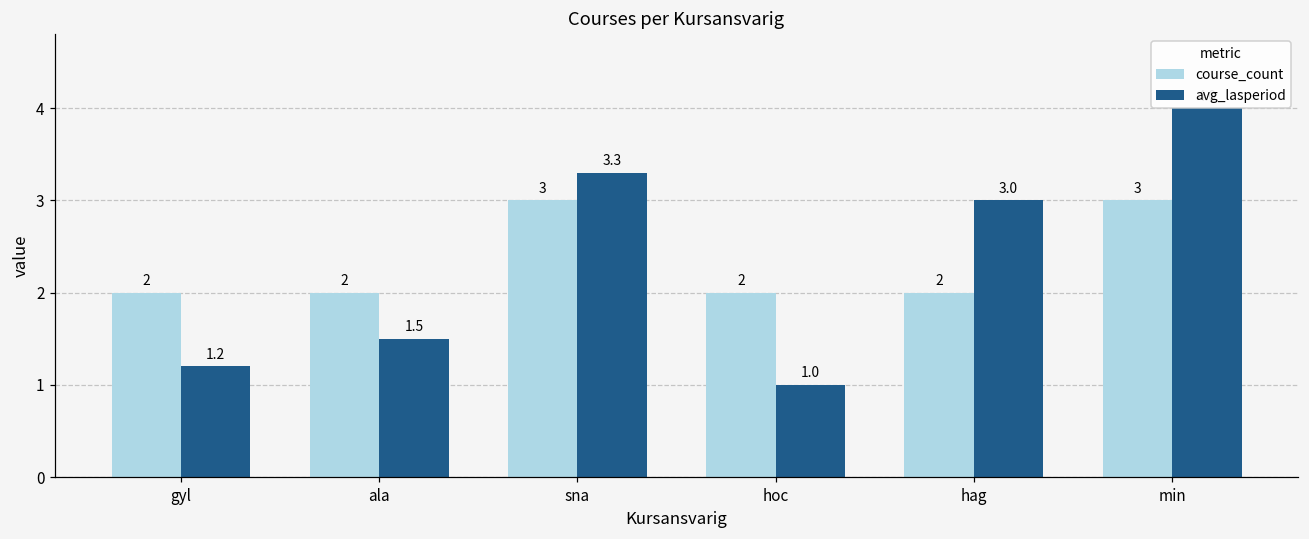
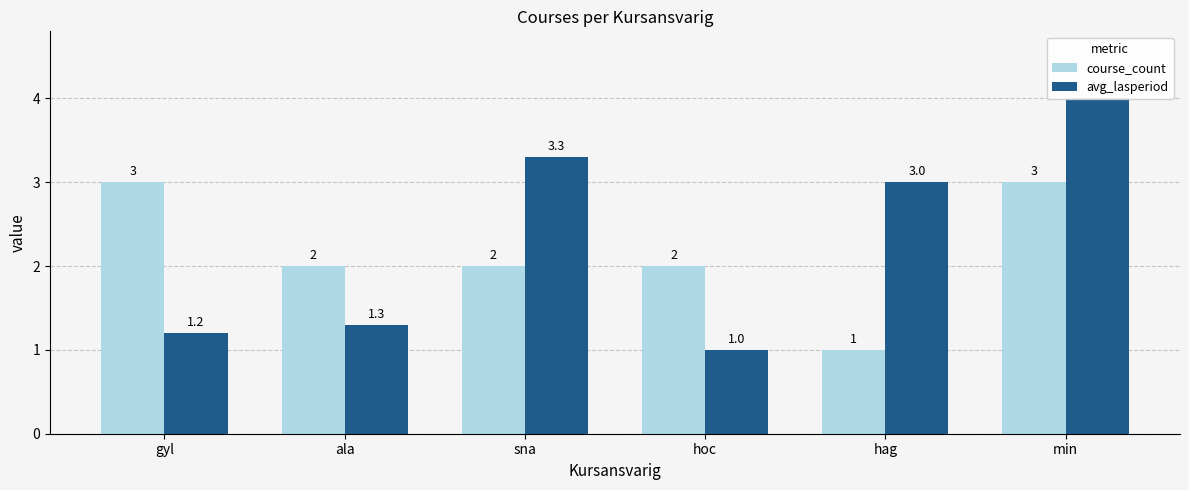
  {
    "course_count": {
-     "gyl": 2,
+     "gyl": 3,
      "ala": 2,
-     "sna": 3,
+     "sna": 2,
      "hoc": 2,
-     "hag": 2,
+     "hag": 1,
      "min": 3
    },
    "avg_lasperiod": {
      "gyl": 1.2,
-     "ala": 1.5,
+     "ala": 1.3,
      "sna": 3.3,
      "hoc": 1.0,
      "hag": 3.0
    }
  }
